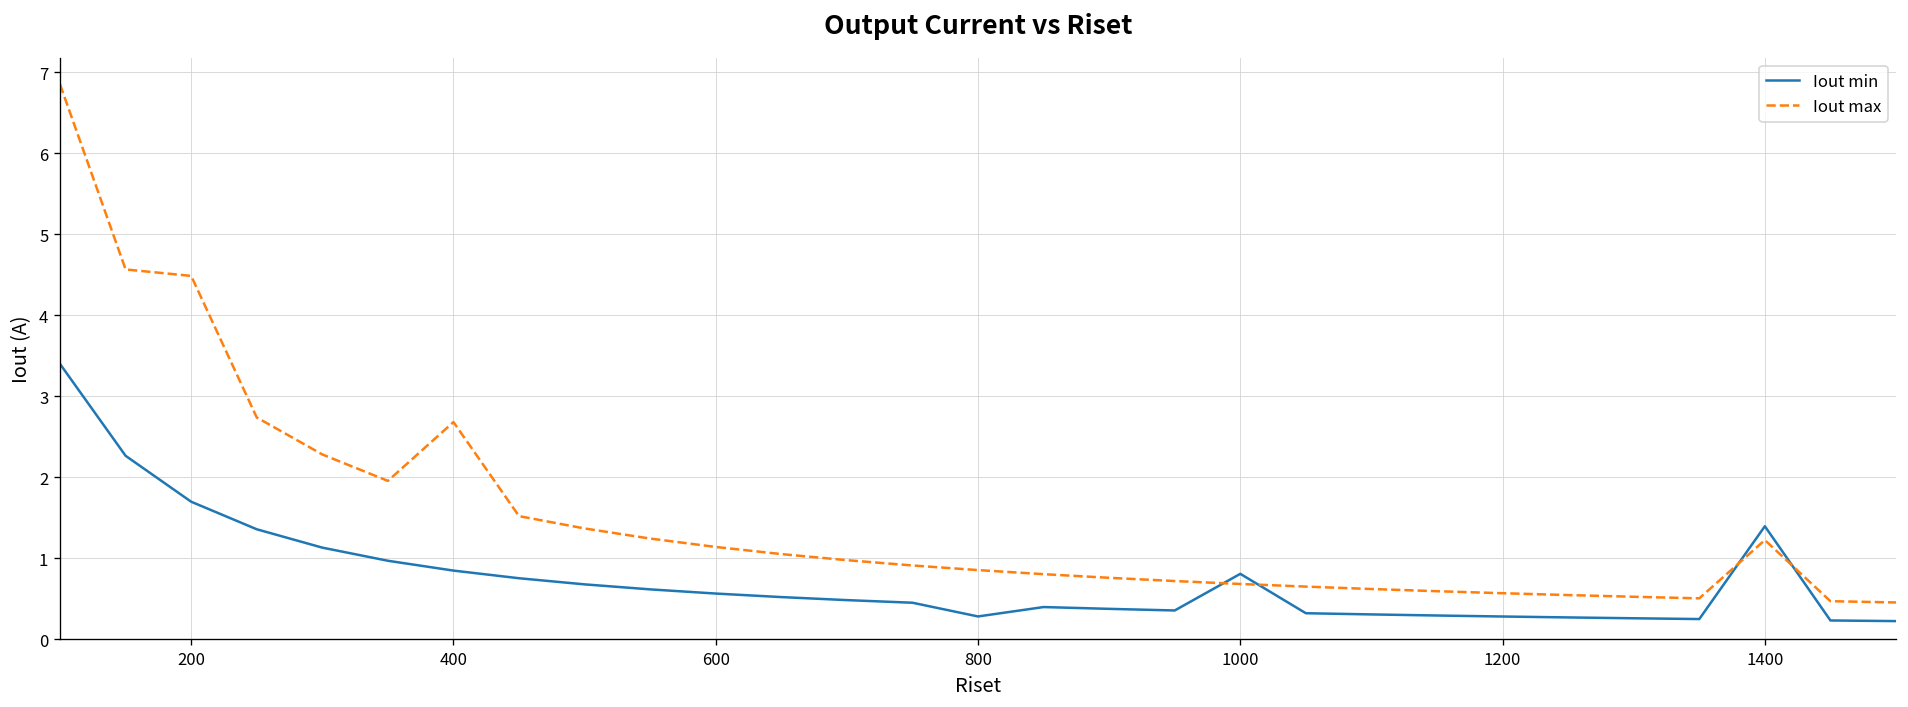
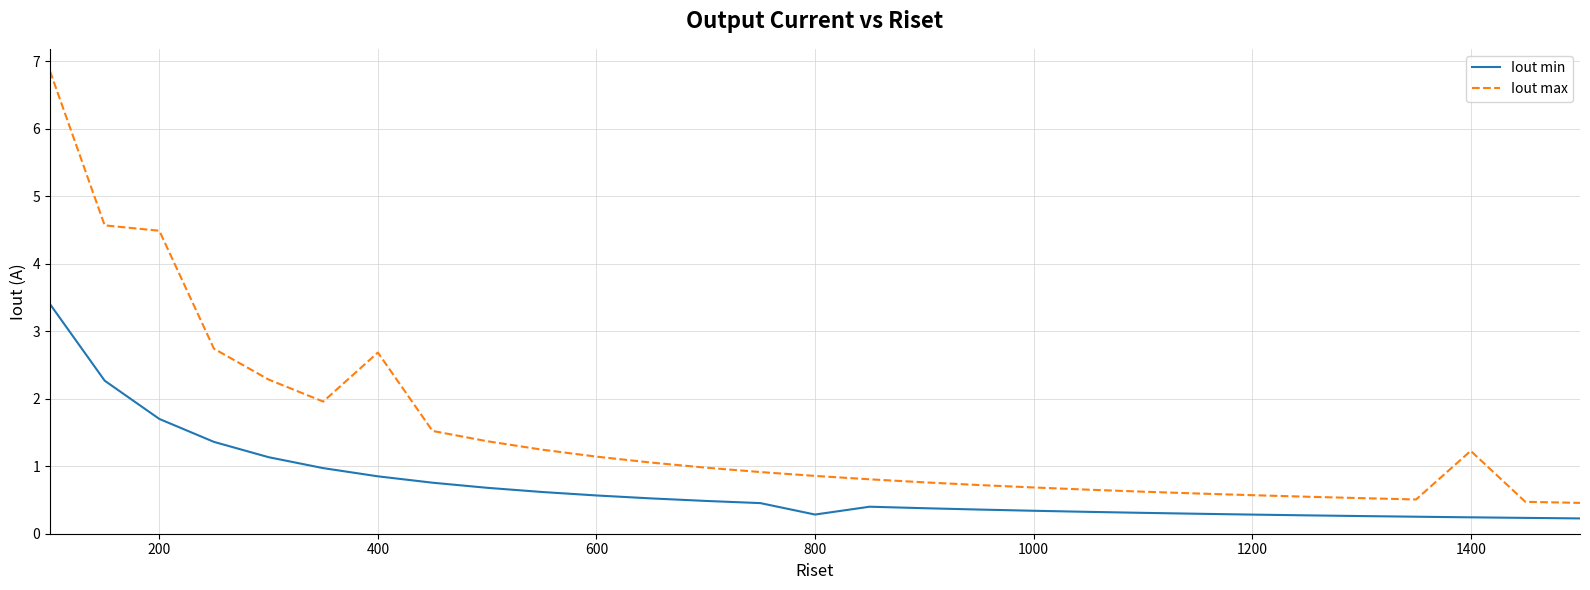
  {
    "Iout min": {
      "200": 1.7,
      "400": 0.9,
      "600": 0.6,
      "800": 0.3,
-     "1000": 0.8,
+     "1000": 0.3,
      "1200": 0.3,
-     "1400": 1.4
+     "1400": 0.2
    },
    "Iout max": {
      "200": 4.5,
      "400": 2.7,
      "600": 1.1,
      "800": 0.9,
      "1000": 0.7,
      "1200": 0.6,
      "1400": 1.2
    }
  }
